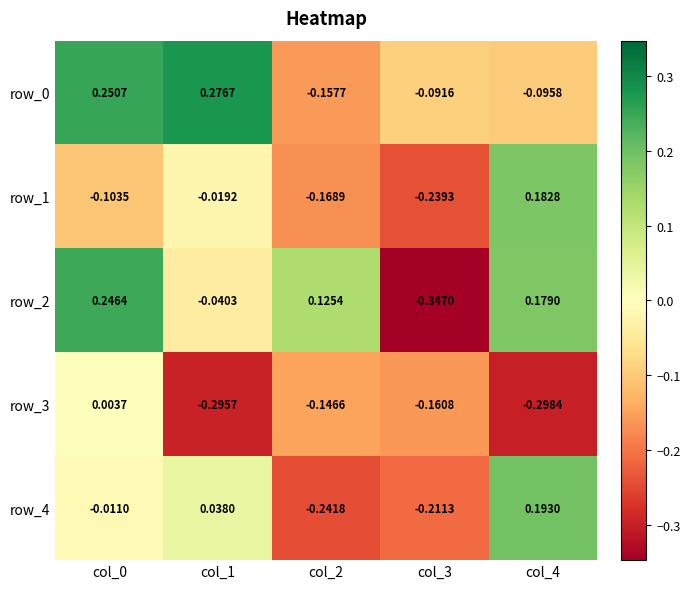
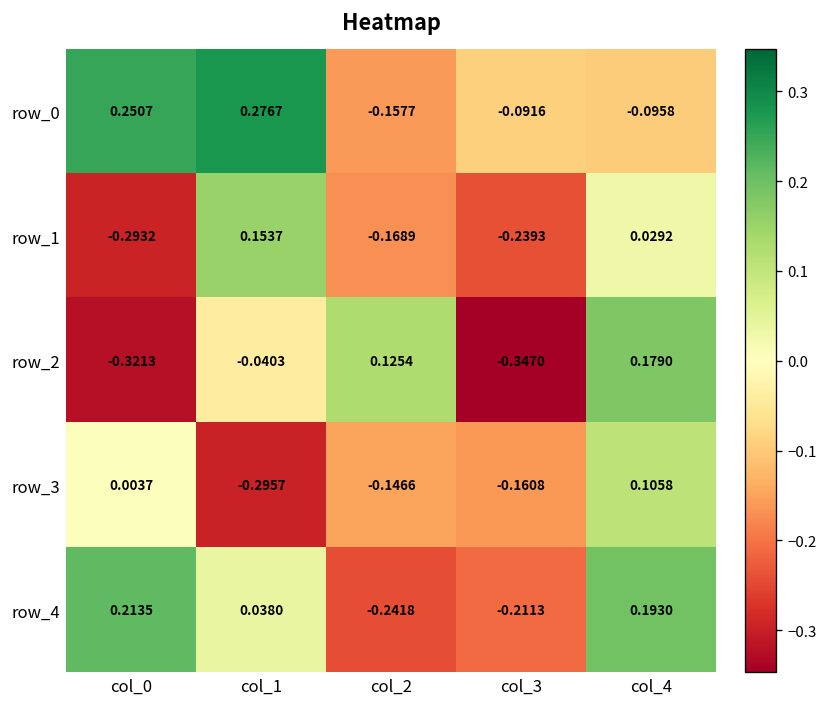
  {
    "row_0": {
      "col_0": 0.2507,
      "col_1": 0.2767,
      "col_2": -0.1577,
      "col_3": -0.0916,
      "col_4": -0.0958
    },
    "row_1": {
-     "col_0": -0.1035,
-     "col_1": -0.0192,
+     "col_0": -0.2932,
+     "col_1": 0.1537,
      "col_2": -0.1689,
      "col_3": -0.2393,
-     "col_4": 0.1828
+     "col_4": 0.0292
    },
    "row_2": {
-     "col_0": 0.2464,
+     "col_0": -0.3213,
      "col_1": -0.0403,
      "col_2": 0.1254,
      "col_3": -0.3470,
      "col_4": 0.1790
    },
    "row_3": {
      "col_0": 0.0037,
      "col_1": -0.2957,
      "col_2": -0.1466,
      "col_3": -0.1608,
-     "col_4": -0.2984
+     "col_4": 0.1058
    },
    "row_4": {
-     "col_0": -0.0110,
+     "col_0": 0.2135,
      "col_1": 0.0380,
      "col_2": -0.2418,
      "col_3": -0.2113,
      "col_4": 0.1930
    }
  }
